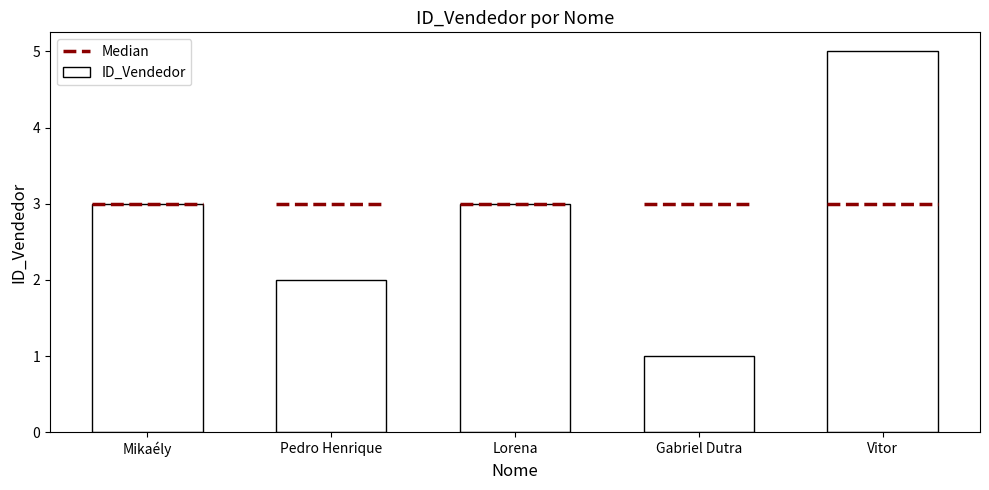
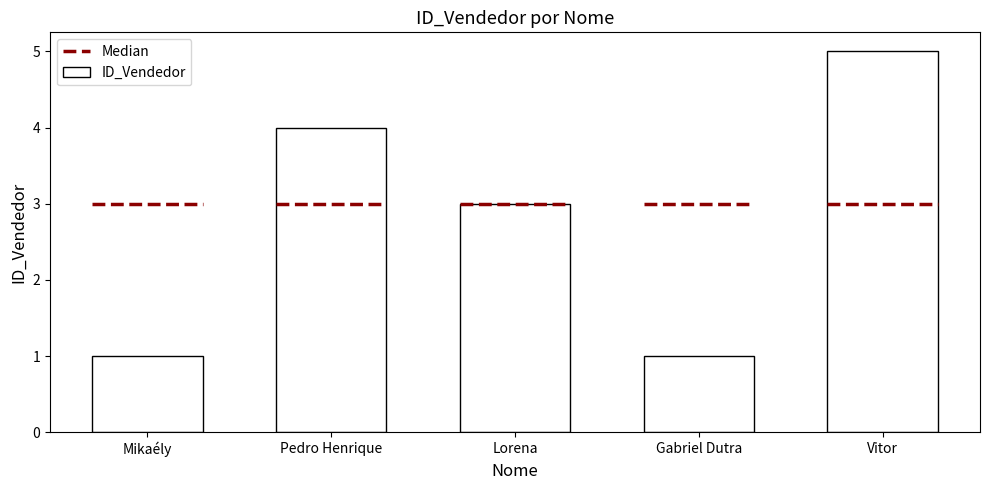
  {
    "ID_Vendedor": {
-     "Mikaély": 3,
-     "Pedro Henrique": 2,
+     "Mikaély": 1,
+     "Pedro Henrique": 4,
      "Lorena": 3,
      "Gabriel Dutra": 1,
      "Vitor": 5
    }
  }
